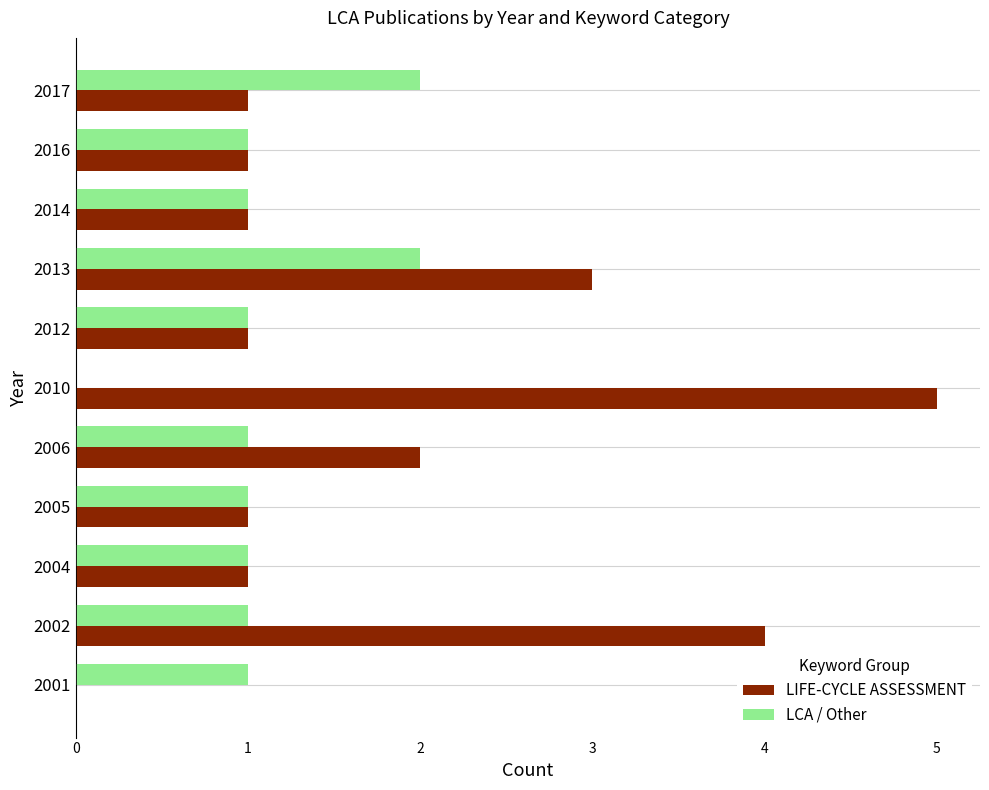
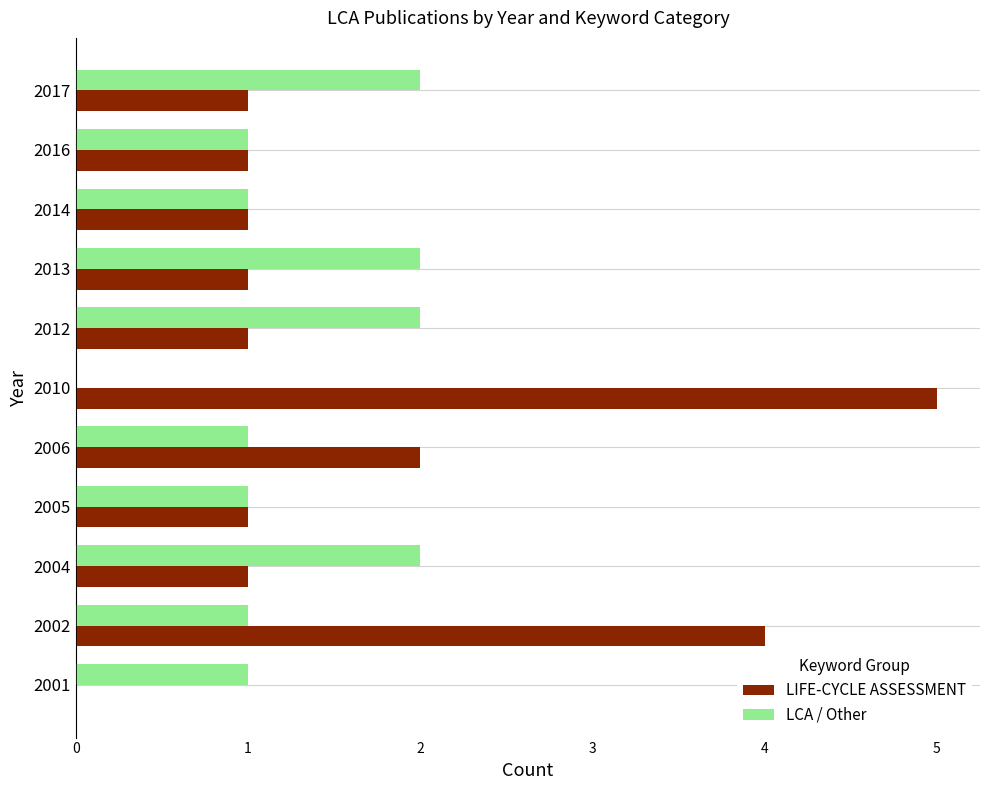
  {
    "LIFE-CYCLE ASSESSMENT": {
      "2017": 1,
      "2016": 1,
      "2014": 1,
-     "2013": 3,
+     "2013": 1,
      "2012": 1,
      "2010": 5,
      "2006": 2,
      "2005": 1,
      "2004": 1,
      "2002": 4,
      "2001": 0
    },
    "LCA / Other": {
      "2017": 2,
      "2016": 1,
      "2014": 1,
      "2013": 2,
-     "2012": 1,
+     "2012": 2,
      "2010": 0,
      "2006": 1,
      "2005": 1,
-     "2004": 1,
+     "2004": 2,
      "2002": 1,
      "2001": 1
    }
  }
